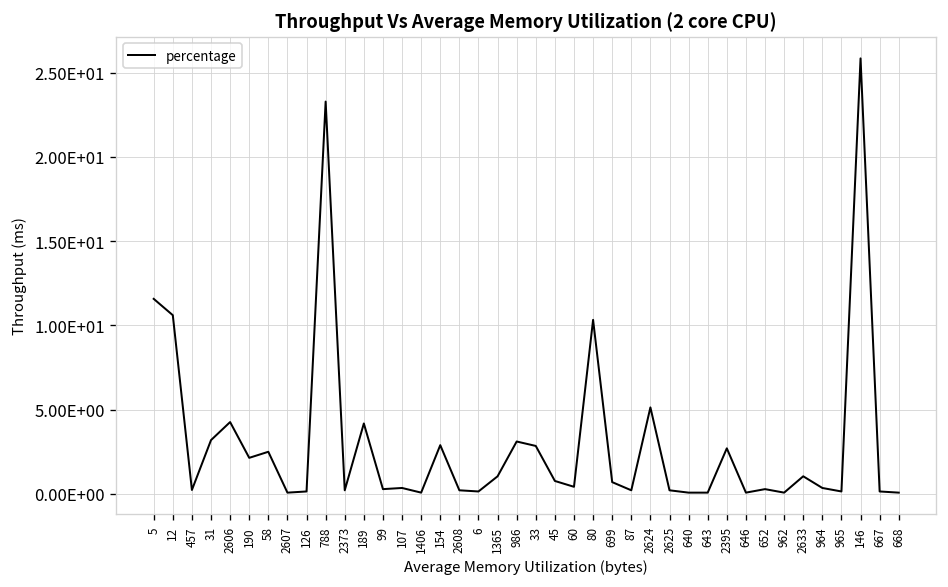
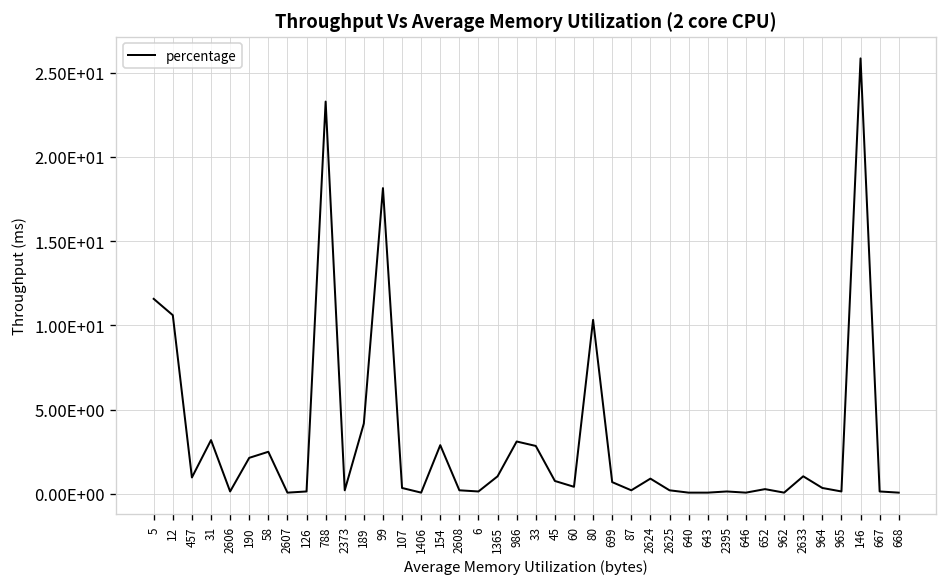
  {
    "5": 11.6,
    "12": 10.6,
-   "457": 0.2,
+   "457": 1.0,
    "31": 3.2,
-   "2606": 4.3,
+   "2606": 0.1,
    "190": 2.1,
    "58": 2.5,
    "2607": 0.1,
    "126": 0.1,
    "788": 23.3,
    "2373": 0.2,
    "189": 4.2,
-   "99": 0.3,
+   "99": 18.1,
    "107": 0.3,
    "1406": 0.1,
    "154": 2.9,
    "2608": 0.2,
    "6": 0.1,
    "1365": 1.0,
    "986": 3.1,
    "33": 2.8,
    "45": 0.8,
    "60": 0.4,
    "80": 10.3,
    "699": 0.7,
    "87": 0.2,
-   "2624": 5.1,
+   "2624": 0.9,
    "2625": 0.2,
    "640": 0.1,
    "643": 0.1,
-   "2395": 2.7,
+   "2395": 0.1,
    "646": 0.1,
    "652": 0.3,
    "962": 0.1,
    "2633": 1.0,
    "964": 0.3,
    "965": 0.1,
    "146": 25.8,
    "667": 0.1,
    "668": 0.1
  }
